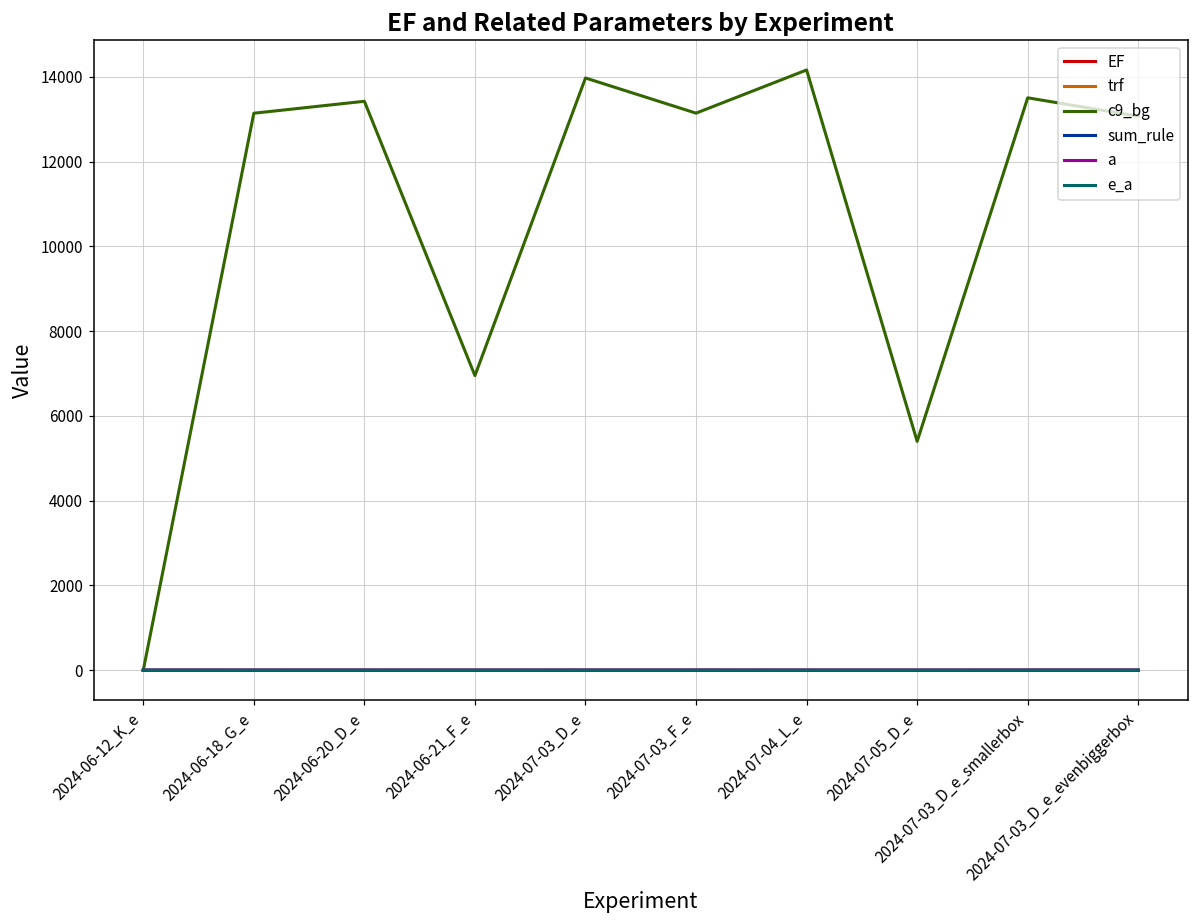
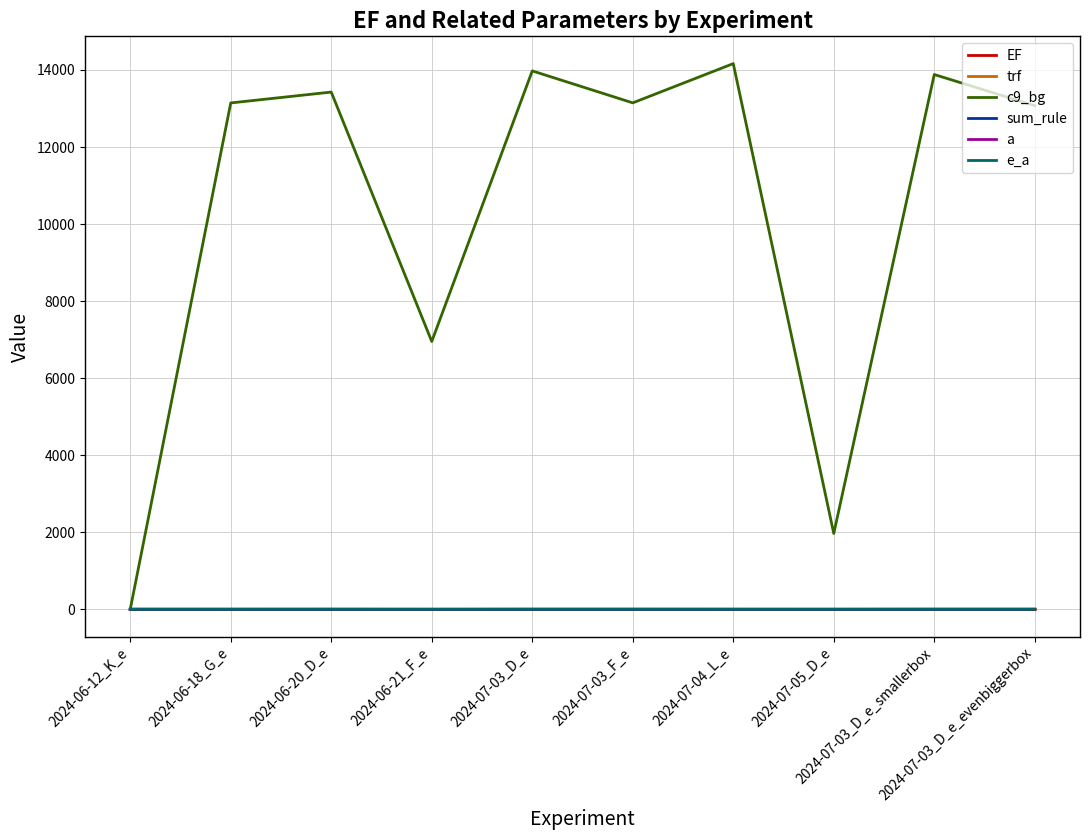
  {
    "e_a": {
      "2024-06-18_G_e": 0,
      "2024-06-20_D_e": 0,
      "2024-06-21_F_e": 0,
      "2024-07-03_D_e": 0,
      "2024-07-03_F_e": 0,
      "2024-07-04_L_e": 0,
      "2024-07-05_D_e": 0,
      "2024-07-03_D_e_smallerbox": 0,
      "2024-07-03_D_e_evenbiggerbox": 0
    },
    "c9_bg": {
      "2024-06-18_G_e": 13100,
      "2024-06-20_D_e": 13400,
      "2024-06-21_F_e": 7000,
      "2024-07-03_D_e": 14000,
      "2024-07-03_F_e": 13100,
      "2024-07-04_L_e": 14200,
-     "2024-07-05_D_e": 5400,
-     "2024-07-03_D_e_smallerbox": 13500
+     "2024-07-05_D_e": 2000,
+     "2024-07-03_D_e_smallerbox": 13900
    }
  }
